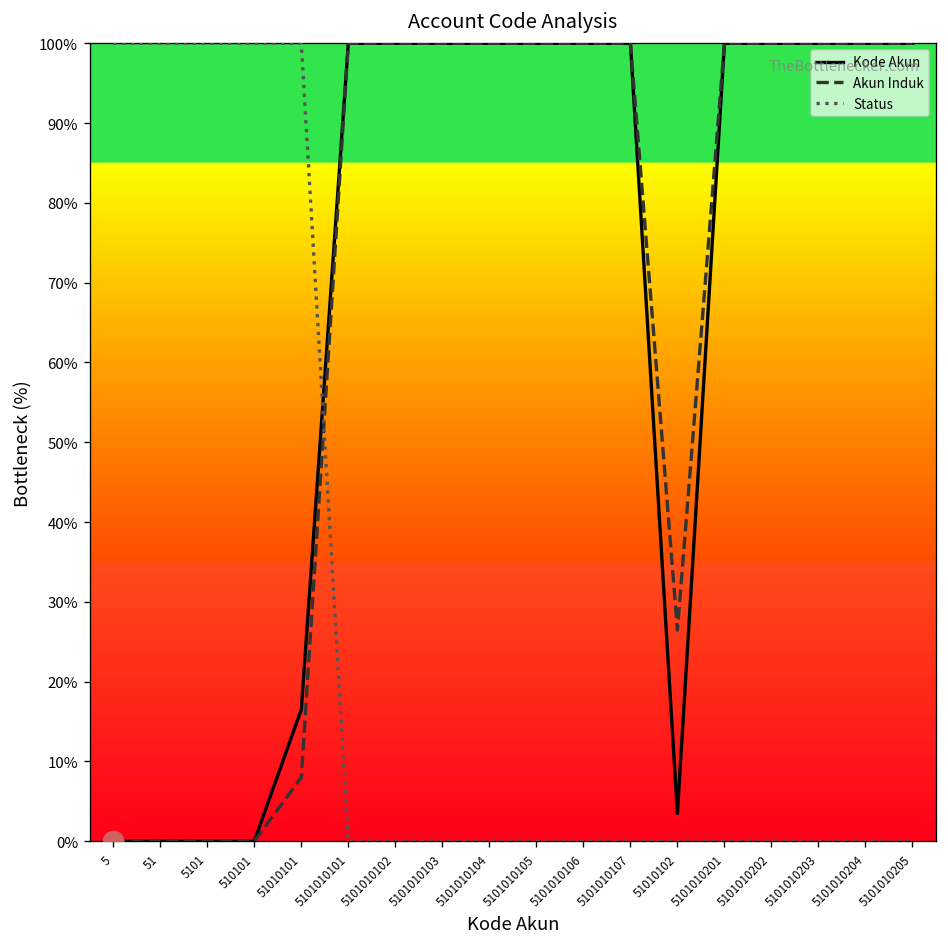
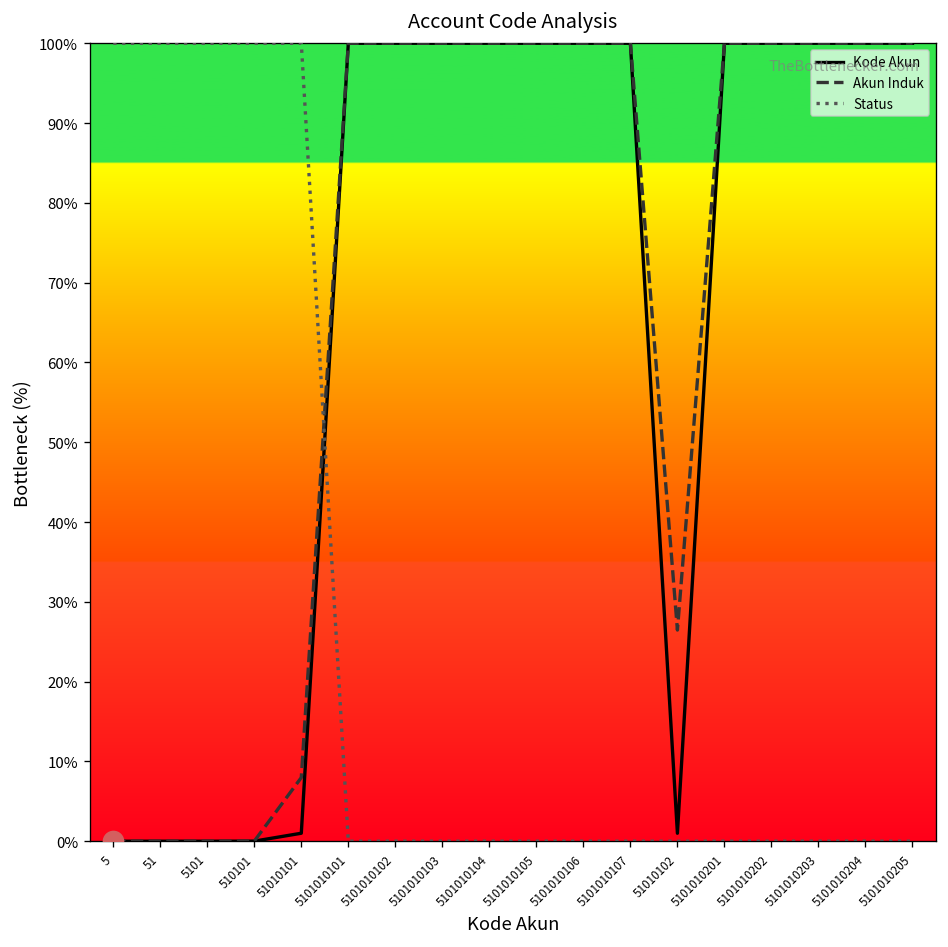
  {
    "Kode Akun": {
-     "51010101": "17%",
-     "51010102": "3%"
+     "51010101": "1%",
+     "51010102": "1%"
    }
  }
